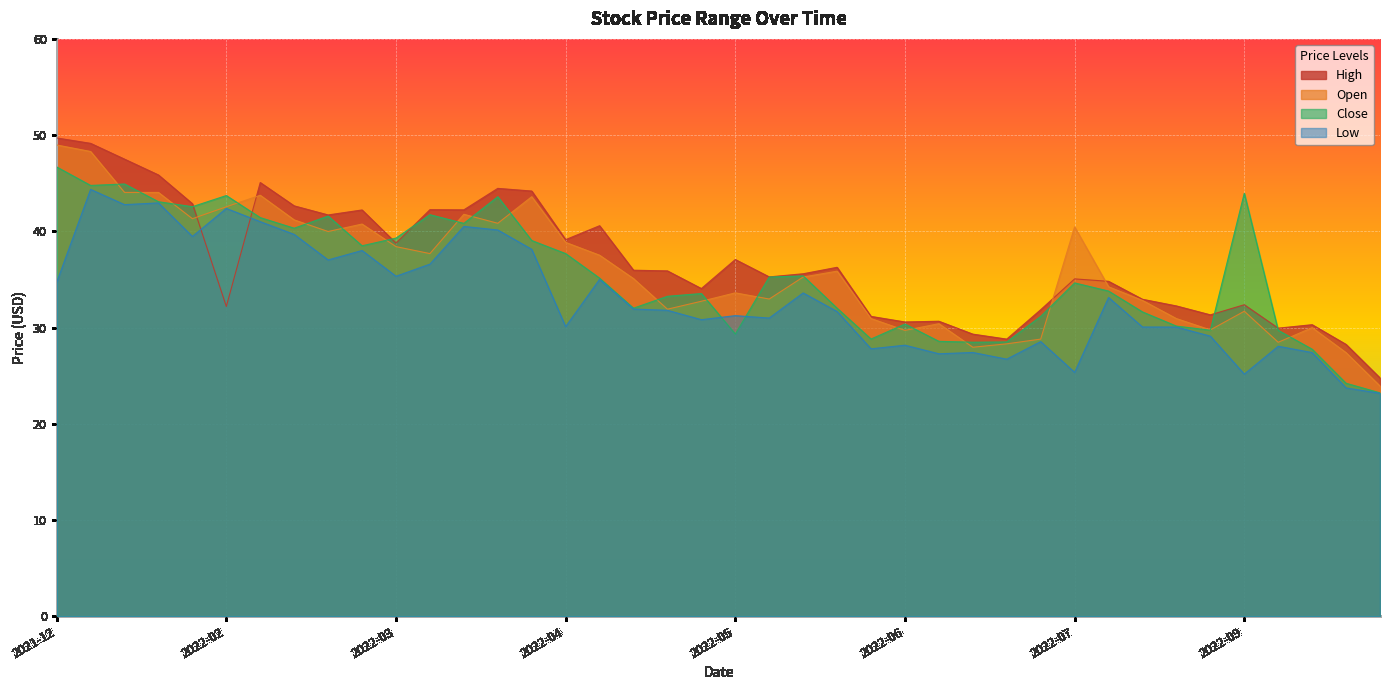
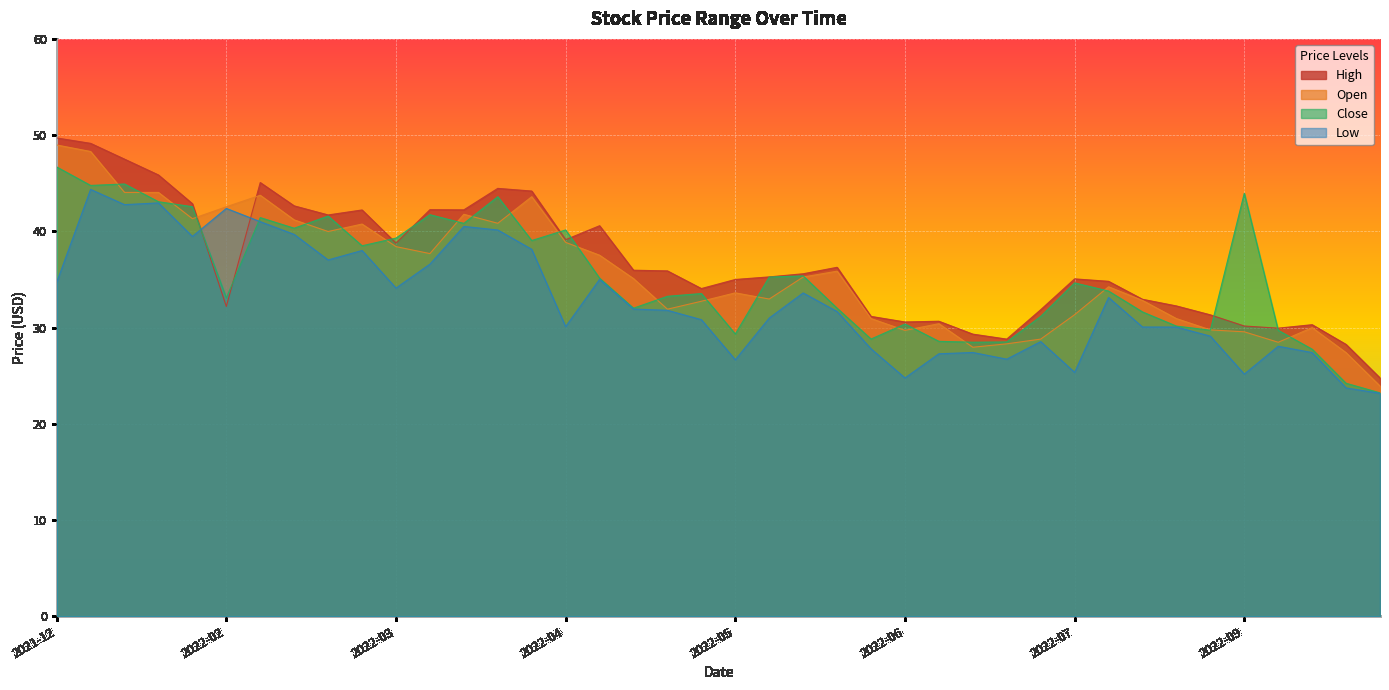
  {
    "High": {
      "2021-12": 50,
      "2022-02": 32,
      "2022-03": 39,
      "2022-04": 39,
-     "2022-05": 37,
+     "2022-05": 35,
      "2022-07": 35,
-     "2022-09": 32
+     "2022-09": 30
    },
    "Open": {
      "2021-12": 49,
      "2022-03": 38,
      "2022-04": 39,
      "2022-05": 34,
      "2022-06": 30,
-     "2022-07": 40,
-     "2022-09": 32
+     "2022-07": 31,
+     "2022-09": 30
    },
    "Close": {
      "2021-12": 47,
-     "2022-02": 44,
+     "2022-02": 33,
      "2022-03": 39,
-     "2022-04": 38,
+     "2022-04": 40,
      "2022-05": 29,
      "2022-07": 35,
      "2022-09": 44
    },
    "Low": {
      "2021-12": 35,
-     "2022-03": 35,
+     "2022-03": 34,
      "2022-04": 30,
-     "2022-05": 31,
-     "2022-06": 28,
+     "2022-05": 27,
+     "2022-06": 25,
      "2022-07": 25,
      "2022-09": 25
    }
  }
